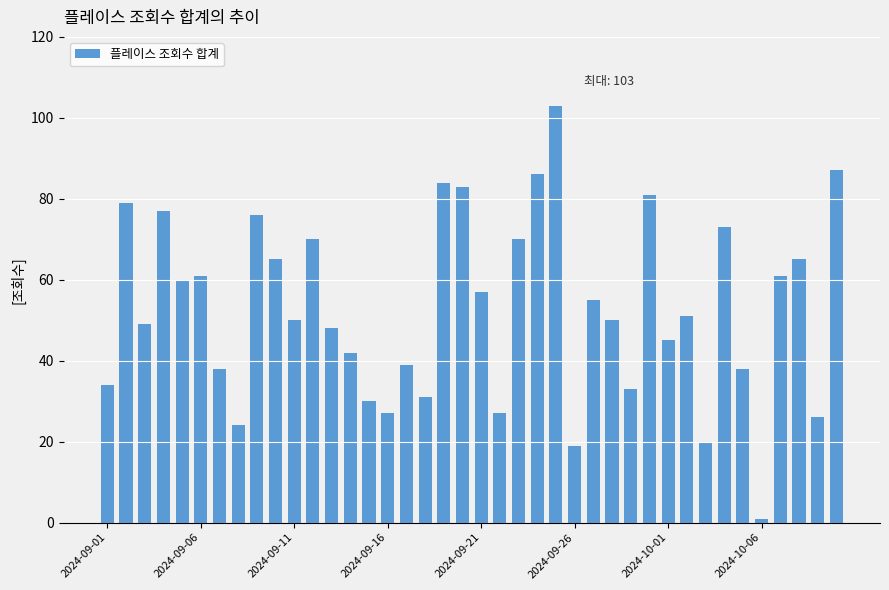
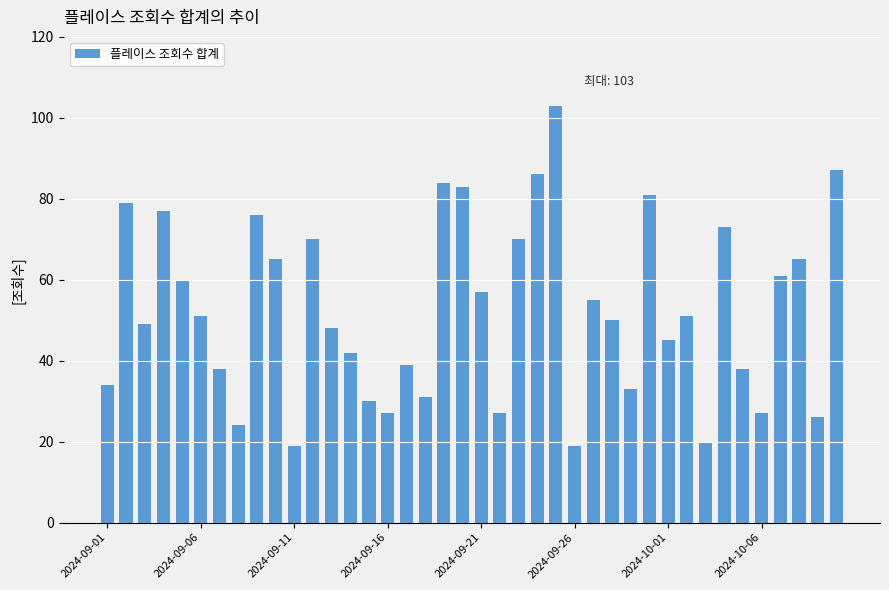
  {
    "2024-09-01": 34,
-   "2024-09-06": 61,
-   "2024-09-11": 50,
+   "2024-09-06": 51,
+   "2024-09-11": 19,
    "2024-09-16": 27,
    "2024-09-21": 57,
    "2024-09-26": 19,
    "2024-10-01": 45,
-   "2024-10-06": 1
+   "2024-10-06": 27
  }
